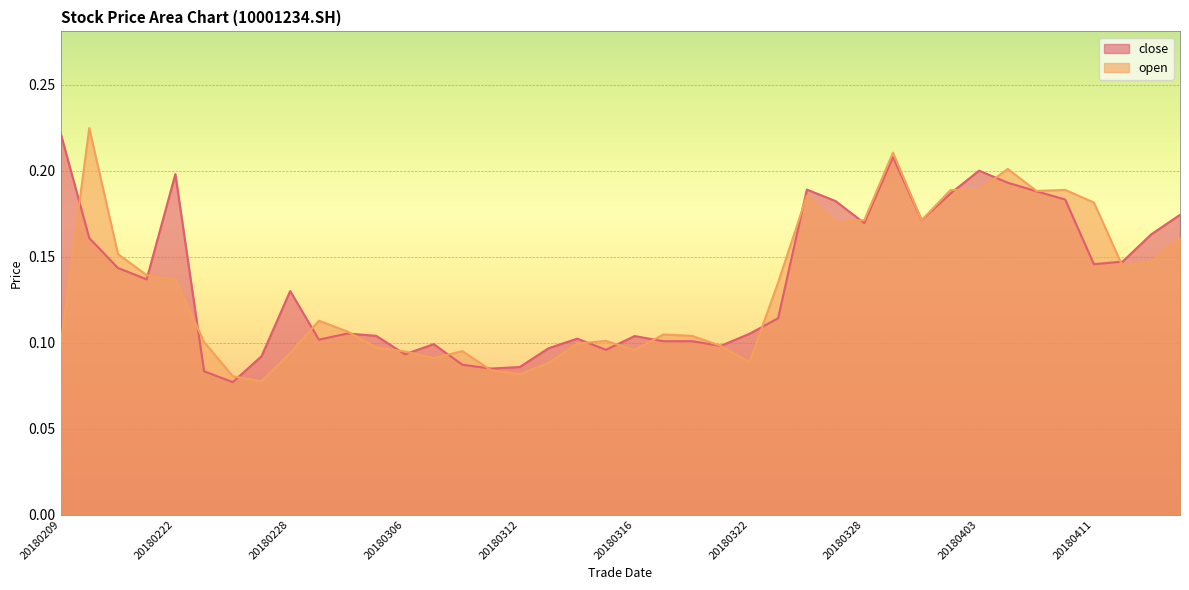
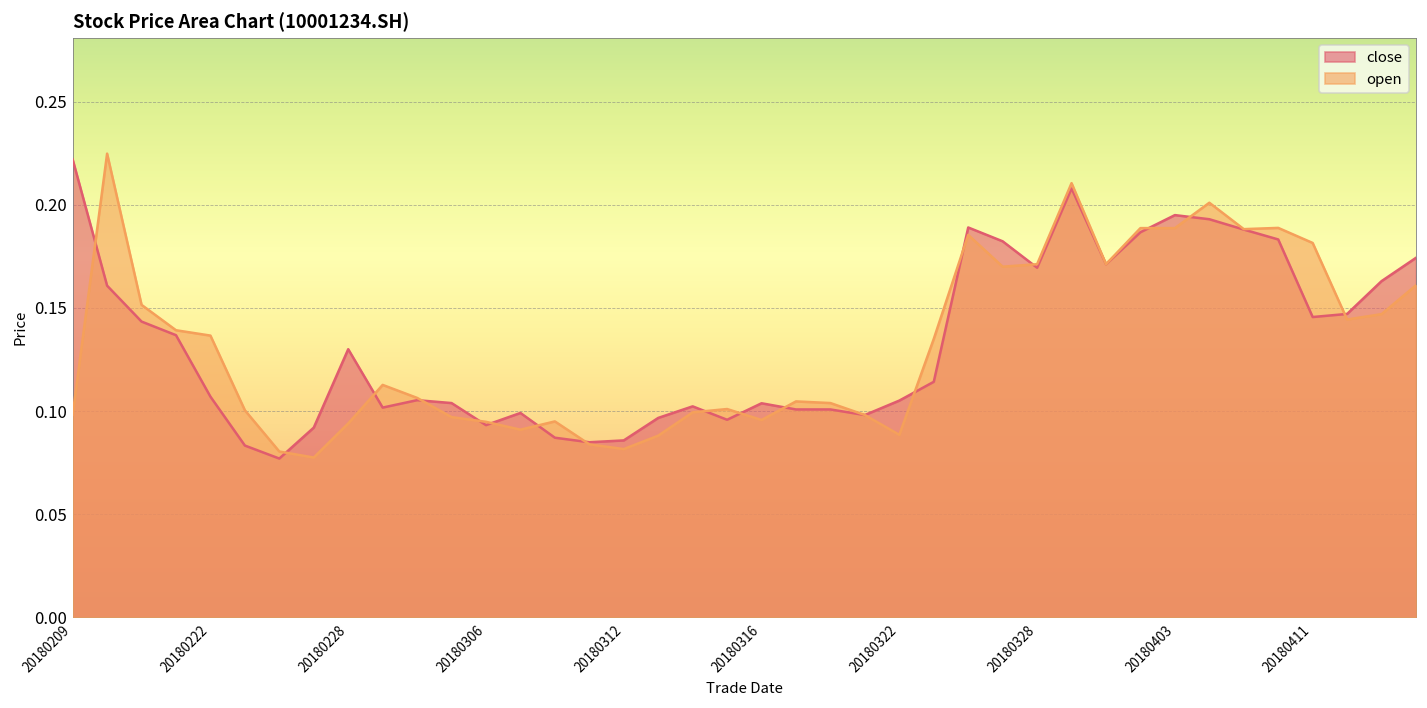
  {
    "close": {
      "20180209": 0.222,
-     "20180222": 0.198,
+     "20180222": 0.107,
      "20180228": 0.130,
      "20180306": 0.093,
      "20180312": 0.086,
      "20180316": 0.104,
      "20180322": 0.105,
      "20180328": 0.170,
-     "20180403": 0.200,
+     "20180403": 0.195,
      "20180411": 0.146
    },
    "open": {
      "20180209": 0.098,
      "20180222": 0.137,
      "20180228": 0.094,
      "20180306": 0.095,
      "20180312": 0.082,
      "20180316": 0.096,
      "20180322": 0.089,
      "20180328": 0.171,
      "20180403": 0.189,
      "20180411": 0.182
    }
  }
